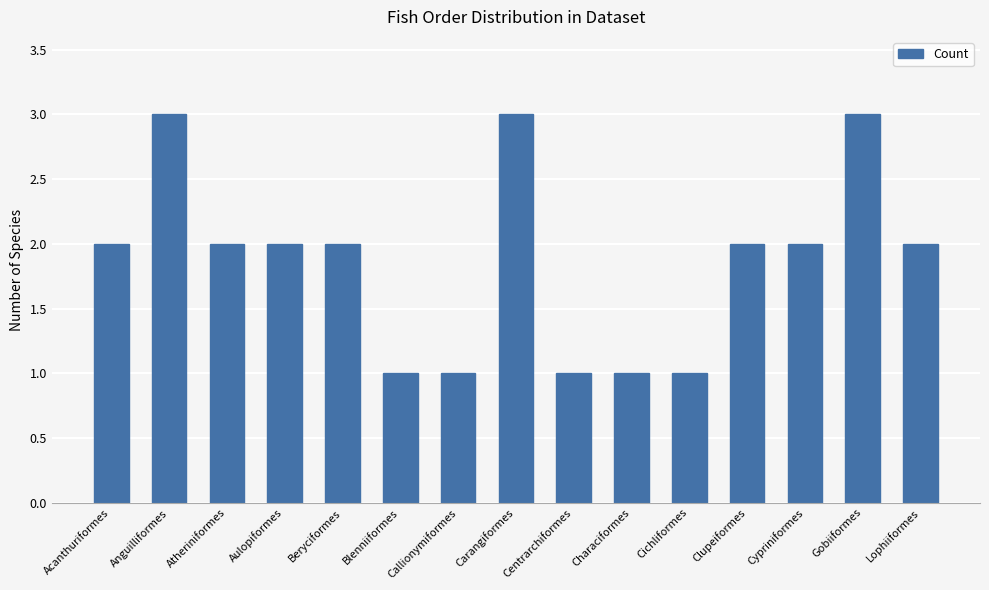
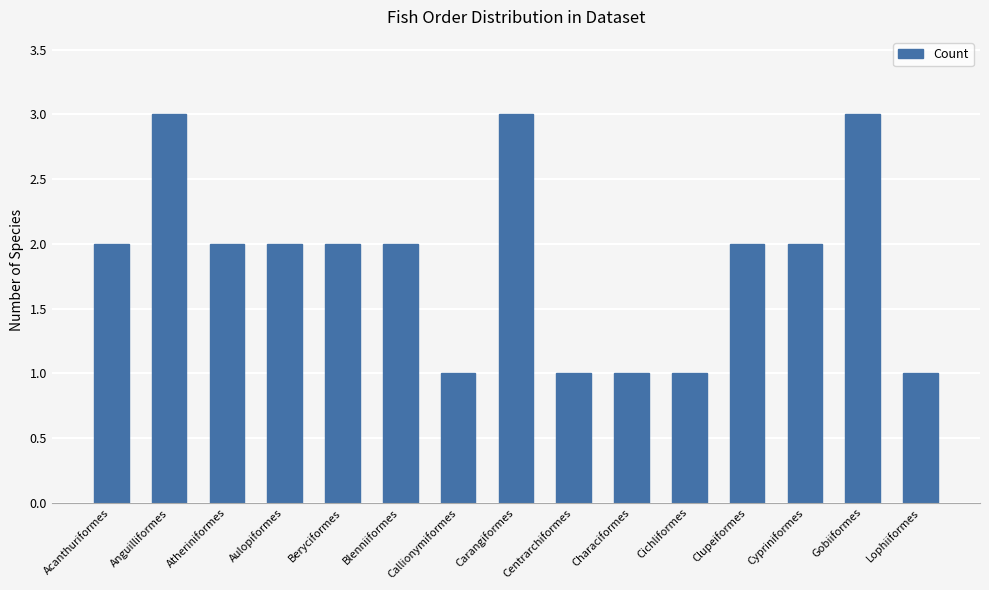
  {
    "Acanthuriformes": 2,
    "Anguilliformes": 3,
    "Atheriniformes": 2,
    "Aulopiformes": 2,
    "Beryciformes": 2,
-   "Blenniiformes": 1,
+   "Blenniiformes": 2,
    "Callionymiformes": 1,
    "Carangiformes": 3,
    "Centrarchiformes": 1,
    "Characiformes": 1,
    "Cichliformes": 1,
    "Clupeiformes": 2,
    "Cypriniformes": 2,
    "Gobiiformes": 3,
-   "Lophiiformes": 2
+   "Lophiiformes": 1
  }
